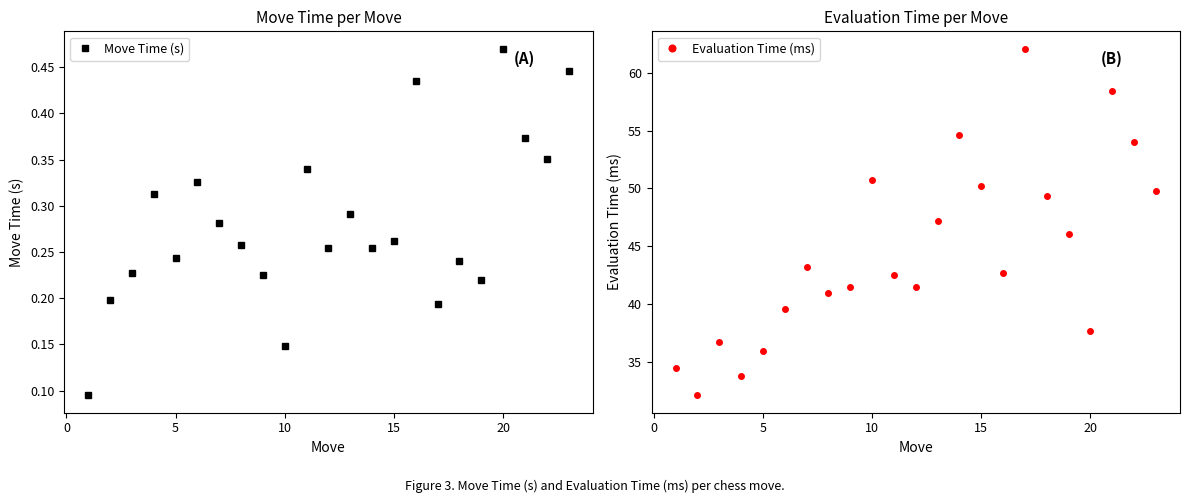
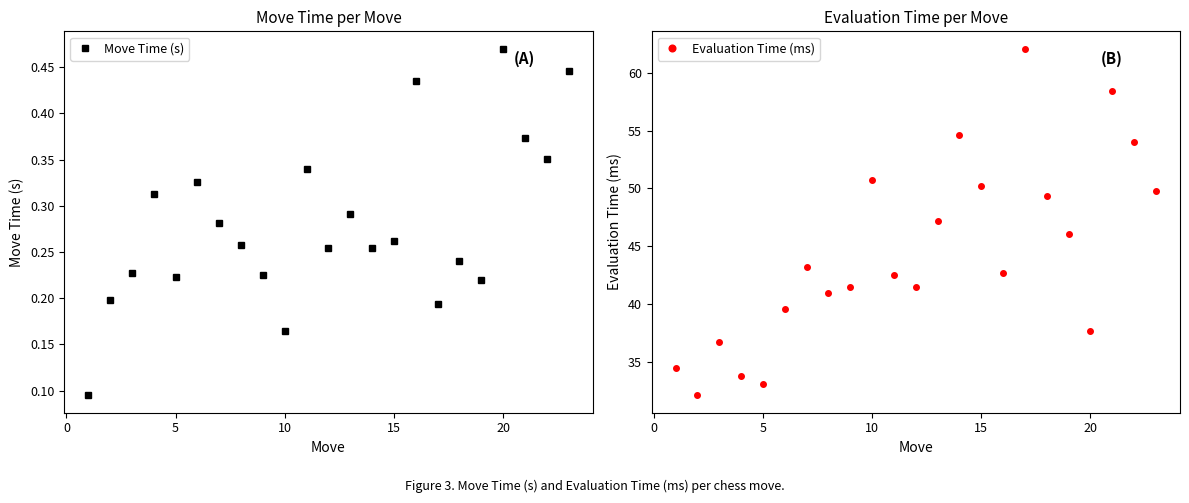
  {
    "Move Time per Move": {
-     "5": 0.24,
-     "10": 0.15,
+     "5": 0.22,
+     "10": 0.16,
      "15": 0.26,
      "20": 0.47
    },
    "Evaluation Time per Move": {
-     "5": 36.0,
+     "5": 33.1,
      "10": 50.8,
      "15": 50.2,
      "20": 37.7
    }
  }
